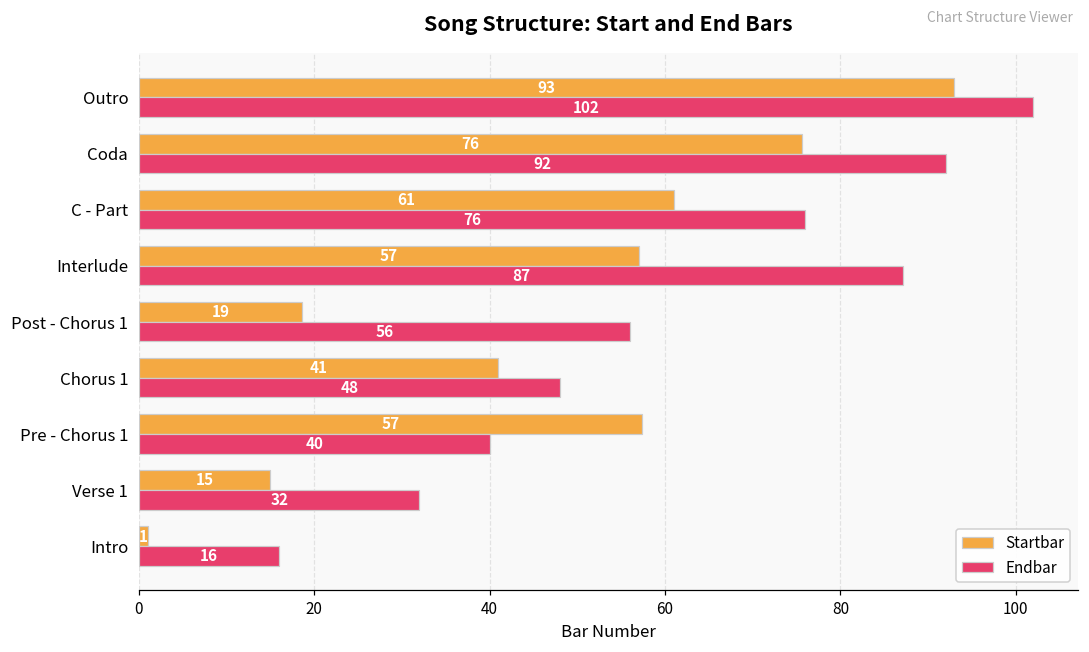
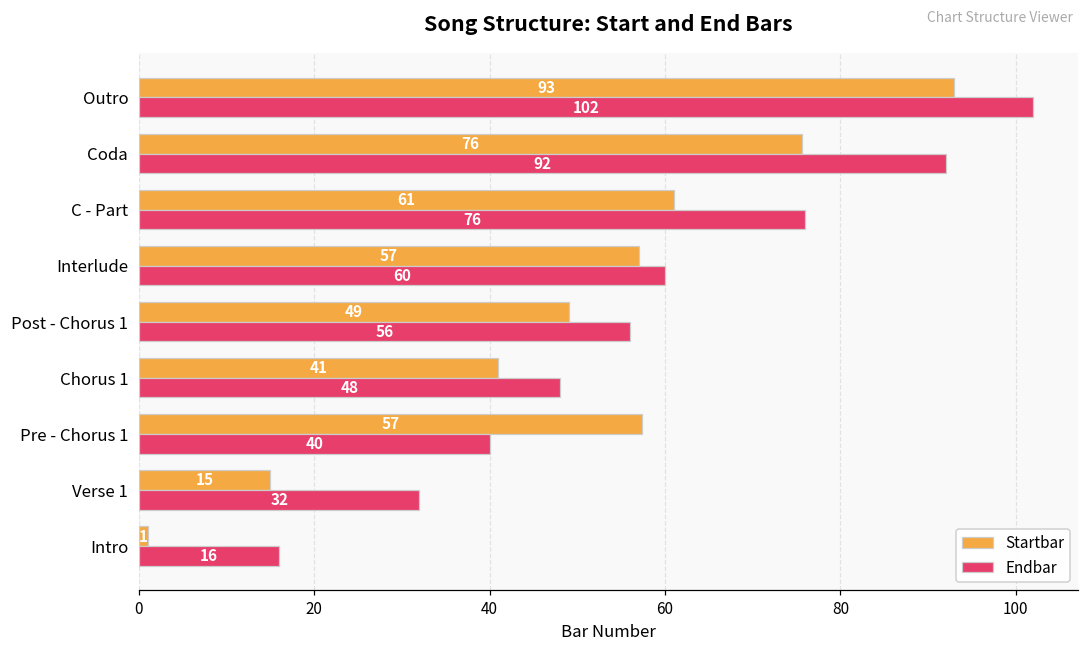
  {
    "Startbar": {
      "Outro": 93,
      "Coda": 76,
      "C - Part": 61,
      "Interlude": 57,
-     "Post - Chorus 1": 19,
+     "Post - Chorus 1": 49,
      "Chorus 1": 41,
      "Pre - Chorus 1": 57,
      "Verse 1": 15,
      "Intro": 1
    },
    "Endbar": {
      "Outro": 102,
      "Coda": 92,
      "C - Part": 76,
-     "Interlude": 87,
+     "Interlude": 60,
      "Post - Chorus 1": 56,
      "Chorus 1": 48,
      "Pre - Chorus 1": 40,
      "Verse 1": 32,
      "Intro": 16
    }
  }
